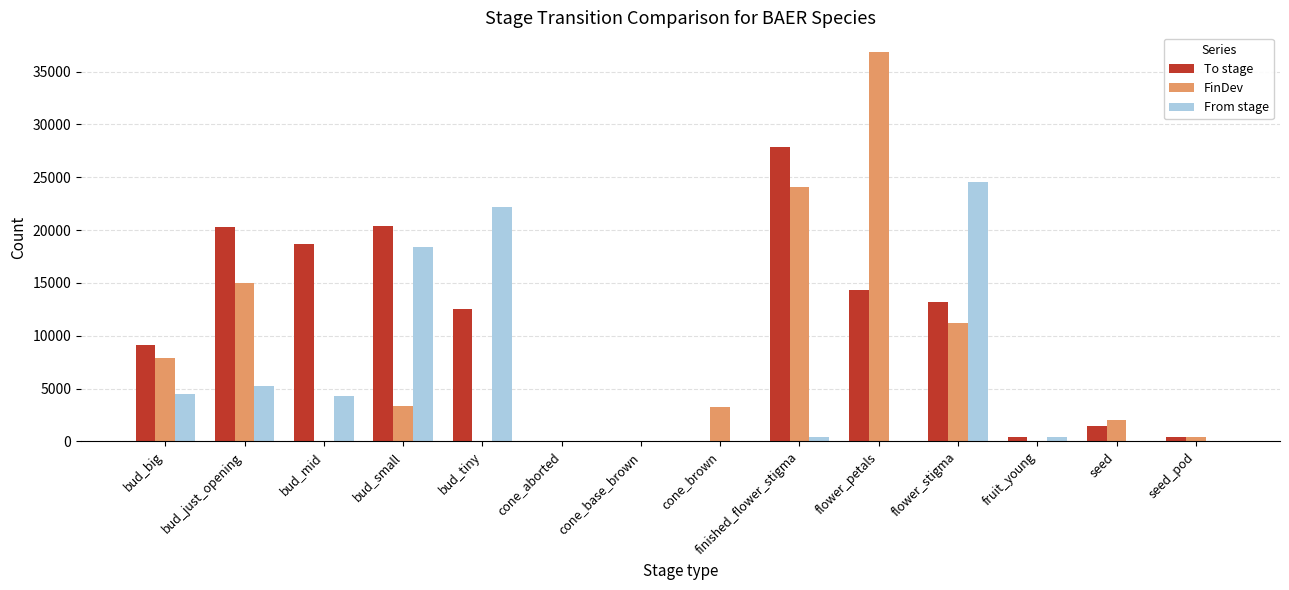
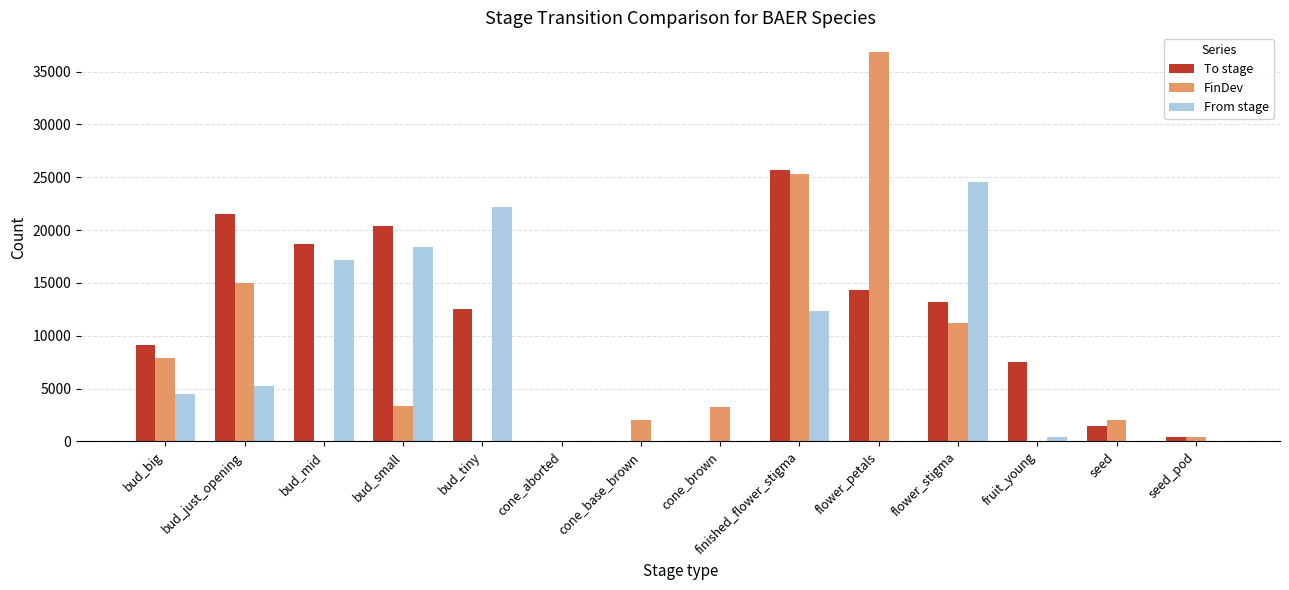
  {
    "To stage": {
      "bud_big": 9100,
-     "bud_just_opening": 20300,
+     "bud_just_opening": 21500,
      "bud_mid": 18700,
      "bud_small": 20400,
      "bud_tiny": 12600,
-     "finished_flower_stigma": 27800,
+     "finished_flower_stigma": 25700,
      "flower_petals": 14400,
      "flower_stigma": 13200,
-     "fruit_young": 400,
+     "fruit_young": 7500,
      "seed": 1400,
      "seed_pod": 400
    },
    "FinDev": {
      "bud_big": 7900,
      "bud_just_opening": 15000,
      "bud_mid": 0,
      "bud_small": 3400,
      "bud_tiny": 0,
-     "cone_base_brown": 0,
+     "cone_base_brown": 2100,
      "cone_brown": 3300,
-     "finished_flower_stigma": 24100,
+     "finished_flower_stigma": 25300,
      "flower_petals": 36900,
      "flower_stigma": 11200,
      "seed": 2000,
      "seed_pod": 400
    },
    "From stage": {
      "bud_big": 4400,
      "bud_just_opening": 5300,
-     "bud_mid": 4300,
+     "bud_mid": 17200,
      "bud_small": 18400,
      "bud_tiny": 22200,
      "cone_aborted": 0,
      "cone_base_brown": 0,
      "cone_brown": 0,
-     "finished_flower_stigma": 400,
+     "finished_flower_stigma": 12300,
      "flower_petals": 0,
      "flower_stigma": 24600,
      "fruit_young": 400,
      "seed": 0,
      "seed_pod": 0
    }
  }
